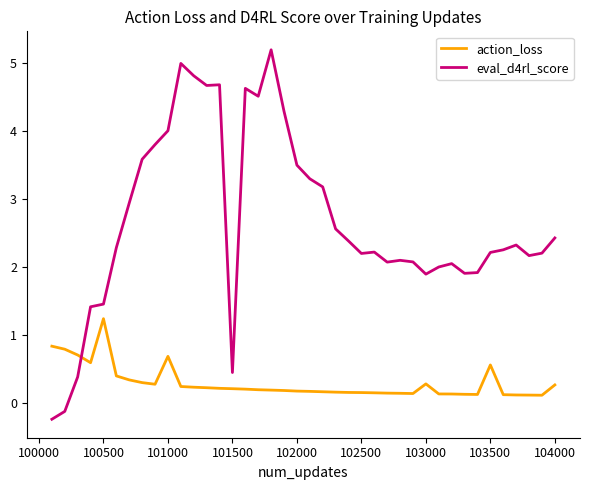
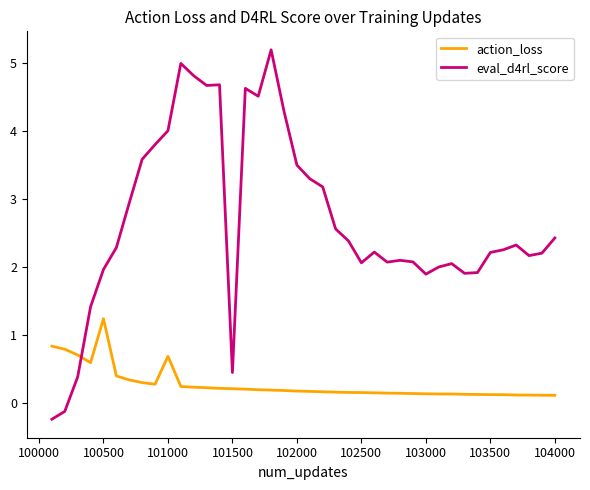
  {
    "action_loss": {
      "100500": 1.2,
      "101000": 0.7,
      "101500": 0.2,
      "102000": 0.2,
      "102500": 0.2,
-     "103000": 0.3,
-     "103500": 0.6,
-     "104000": 0.3
+     "103000": 0.1,
+     "103500": 0.1,
+     "104000": 0.1
    },
    "eval_d4rl_score": {
-     "100500": 1.5,
+     "100500": 2.0,
      "101000": 4.0,
      "101500": 0.4,
      "102000": 3.5,
-     "102500": 2.2,
+     "102500": 2.1,
      "103000": 1.9,
      "103500": 2.2,
      "104000": 2.4
    }
  }
